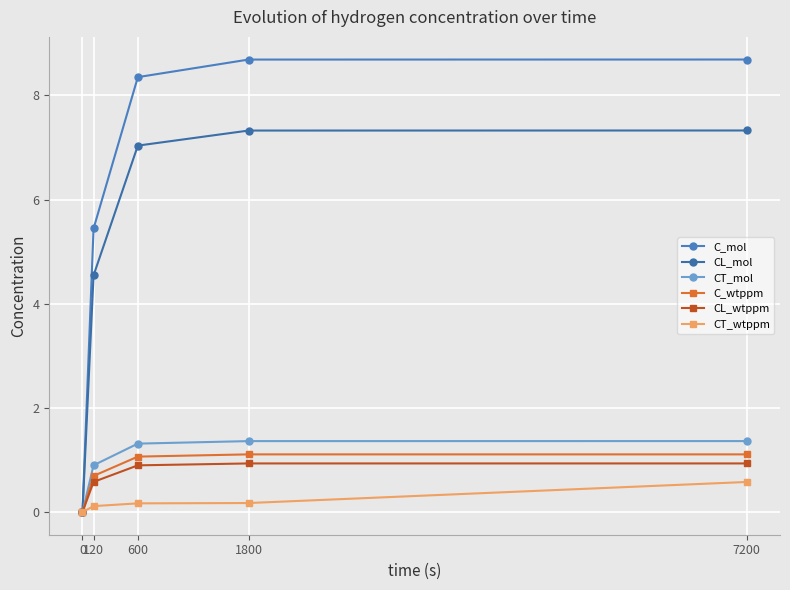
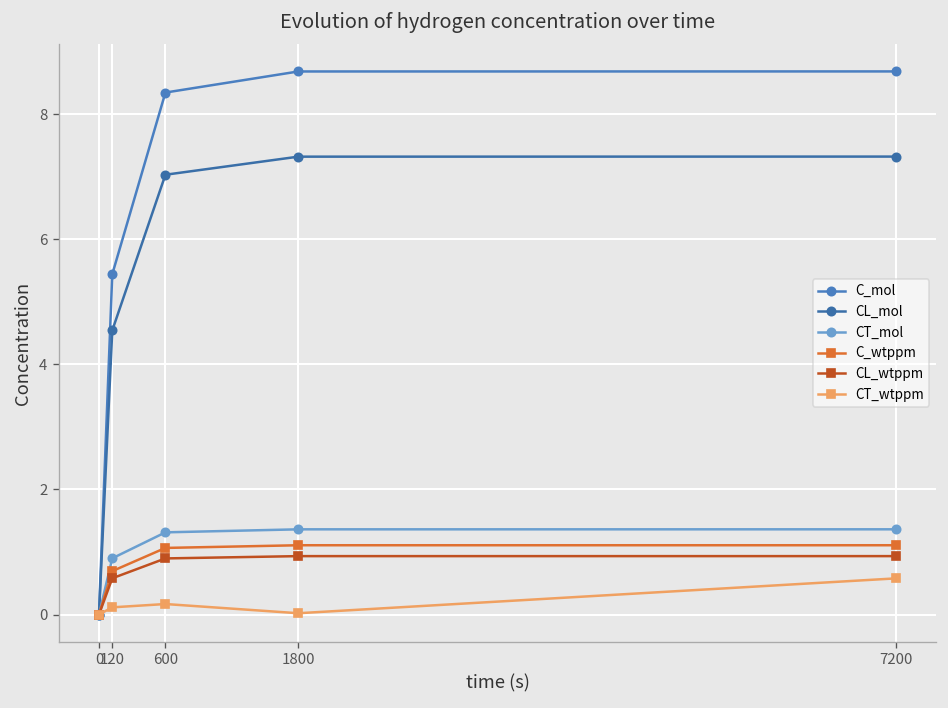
  {
    "CT_wtppm": {
      "120": 0.1,
      "600": 0.2,
-     "1800": 0.2,
+     "1800": 0.0,
      "7200": 0.6
    }
  }
